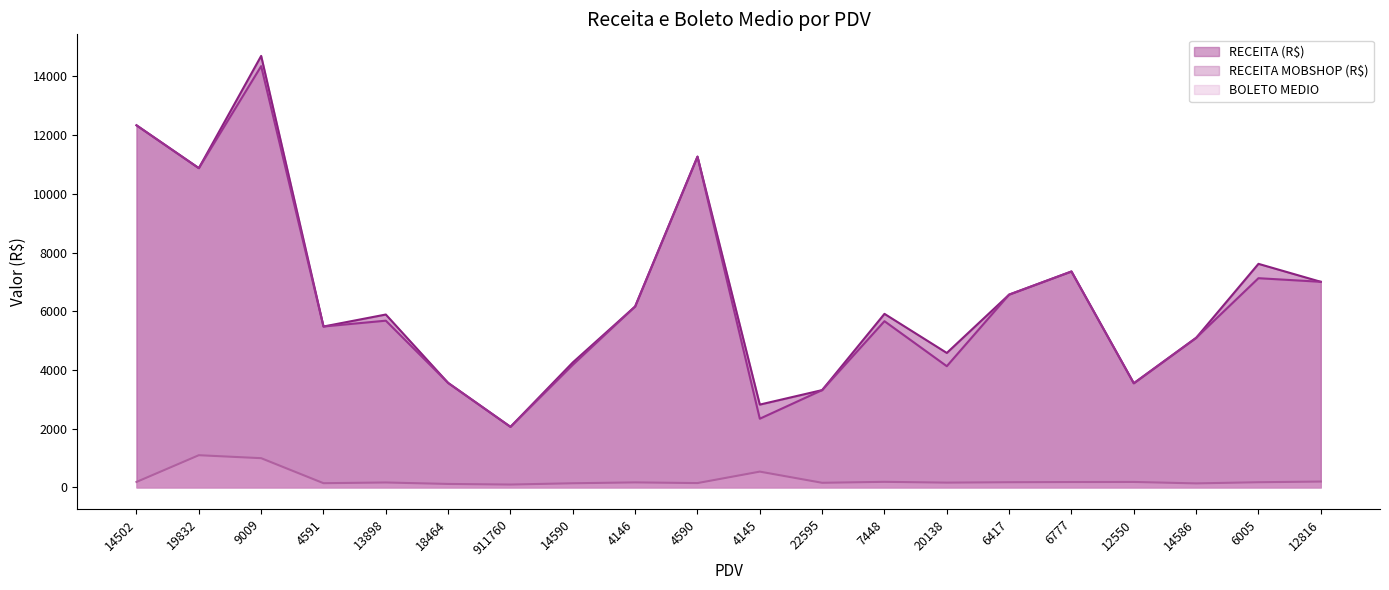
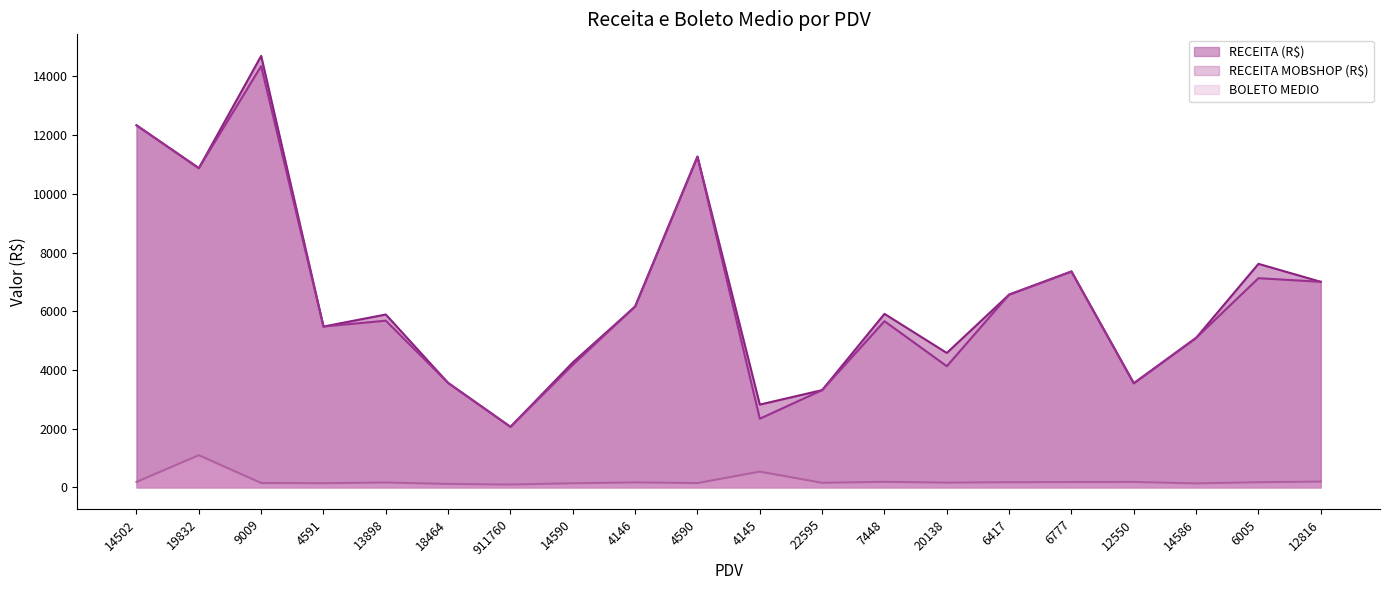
  {
    "BOLETO MEDIO": {
      "14502": 200,
      "19832": 1100,
-     "9009": 1000,
+     "9009": 200,
      "4591": 100,
      "13898": 200,
      "18464": 100,
      "911760": 100,
      "14590": 100,
      "4146": 200,
      "4590": 100,
      "4145": 500,
      "22595": 200,
      "7448": 200,
      "20138": 200,
      "6417": 200,
      "6777": 200,
      "12550": 200,
      "14586": 100,
      "6005": 200,
      "12816": 200
    }
  }
